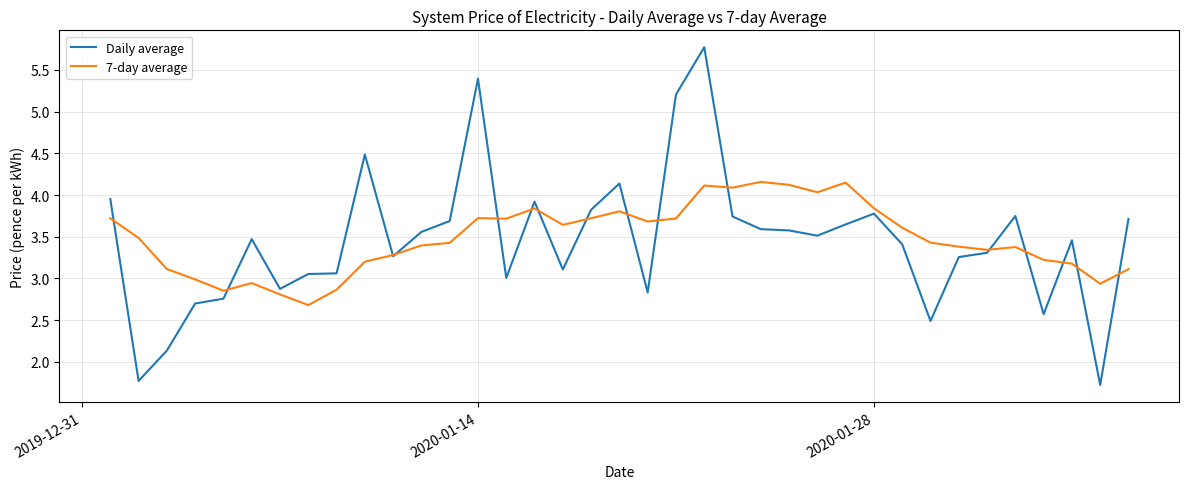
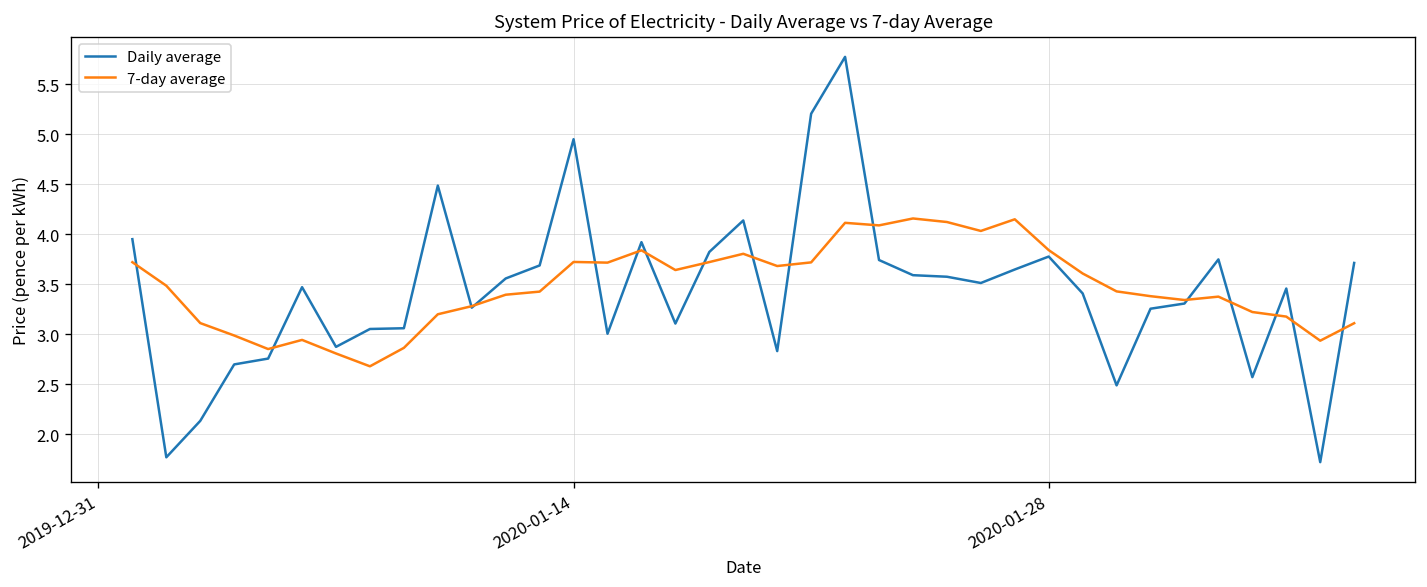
  {
    "Daily average": {
-     "2020-01-14": 5.4,
+     "2020-01-14": 5.0,
      "2020-01-28": 3.8
    },
    "7-day average": {
      "2020-01-14": 3.7,
      "2020-01-28": 3.8
    }
  }
